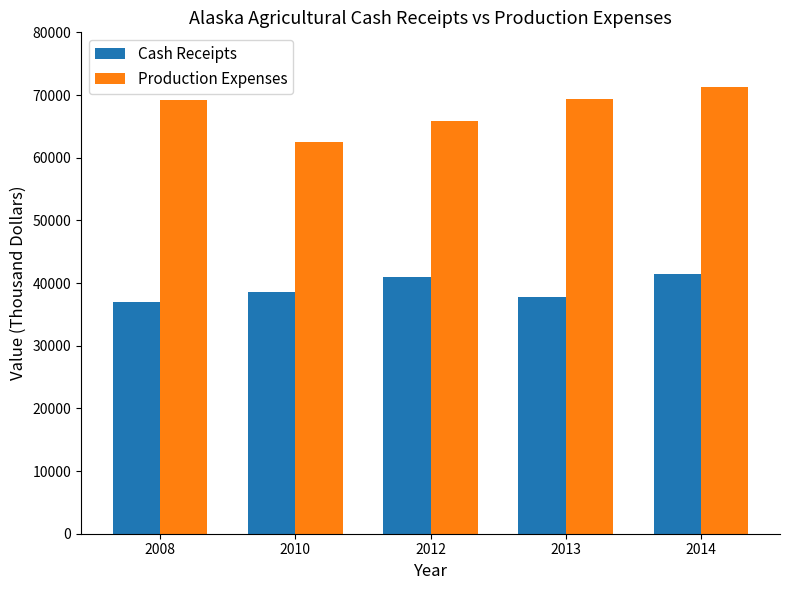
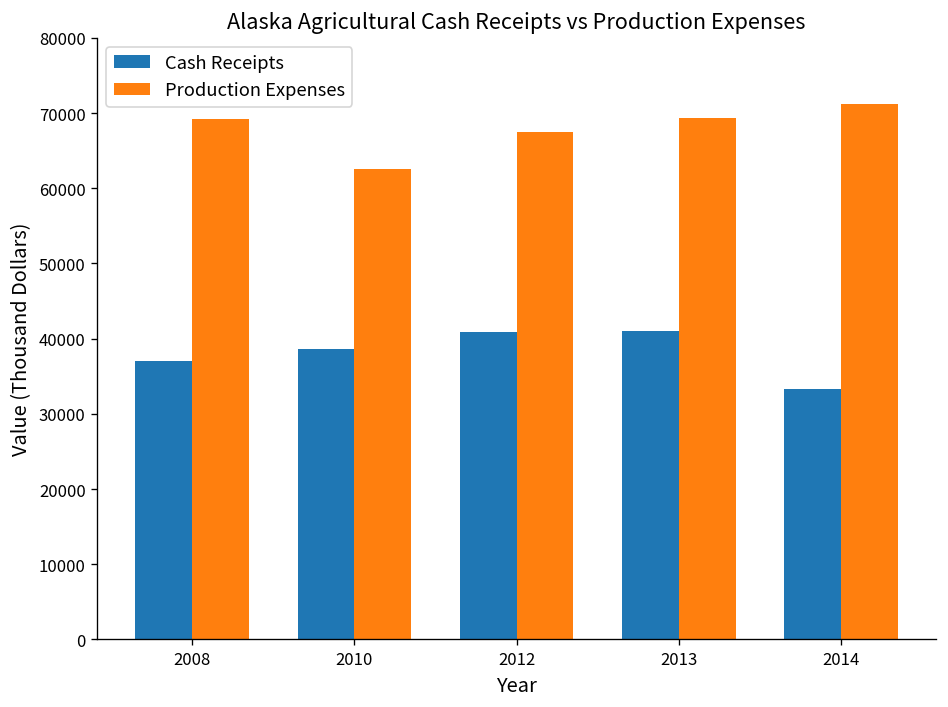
  {
    "Cash Receipts": {
      "2008": 37000,
      "2010": 39000,
      "2012": 41000,
-     "2013": 38000,
-     "2014": 41000
+     "2013": 41000,
+     "2014": 33000
    },
    "Production Expenses": {
      "2008": 69000,
      "2010": 63000,
-     "2012": 66000,
+     "2012": 67000,
      "2013": 69000,
      "2014": 71000
    }
  }
